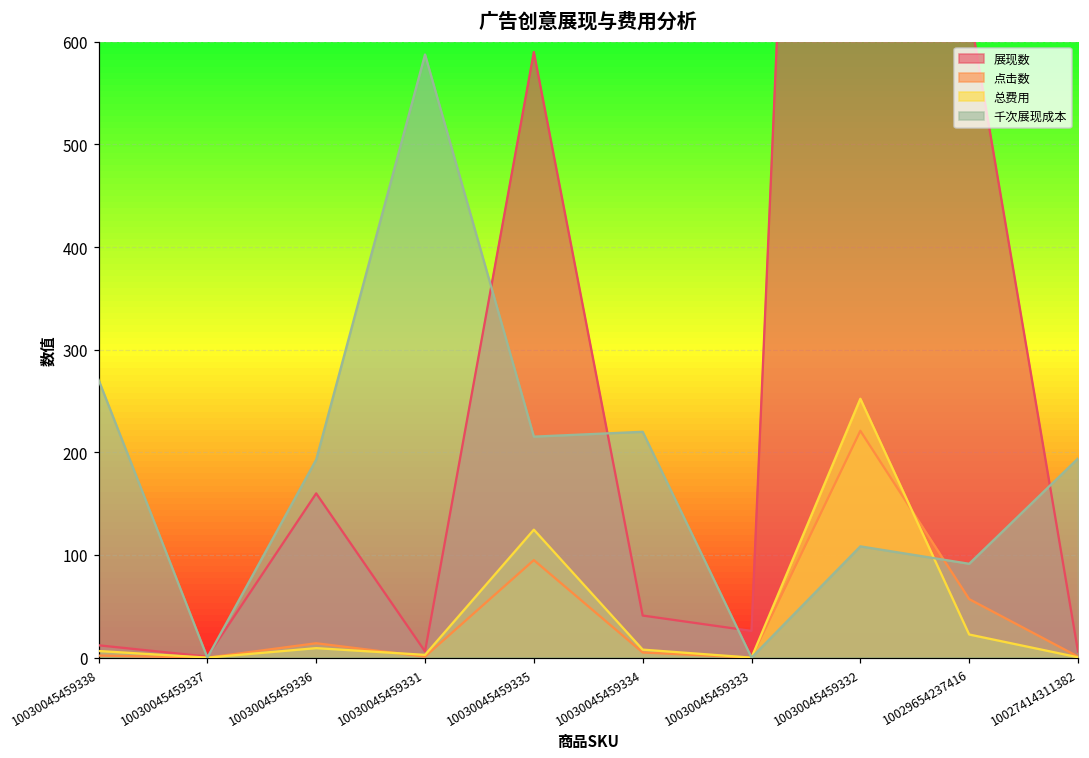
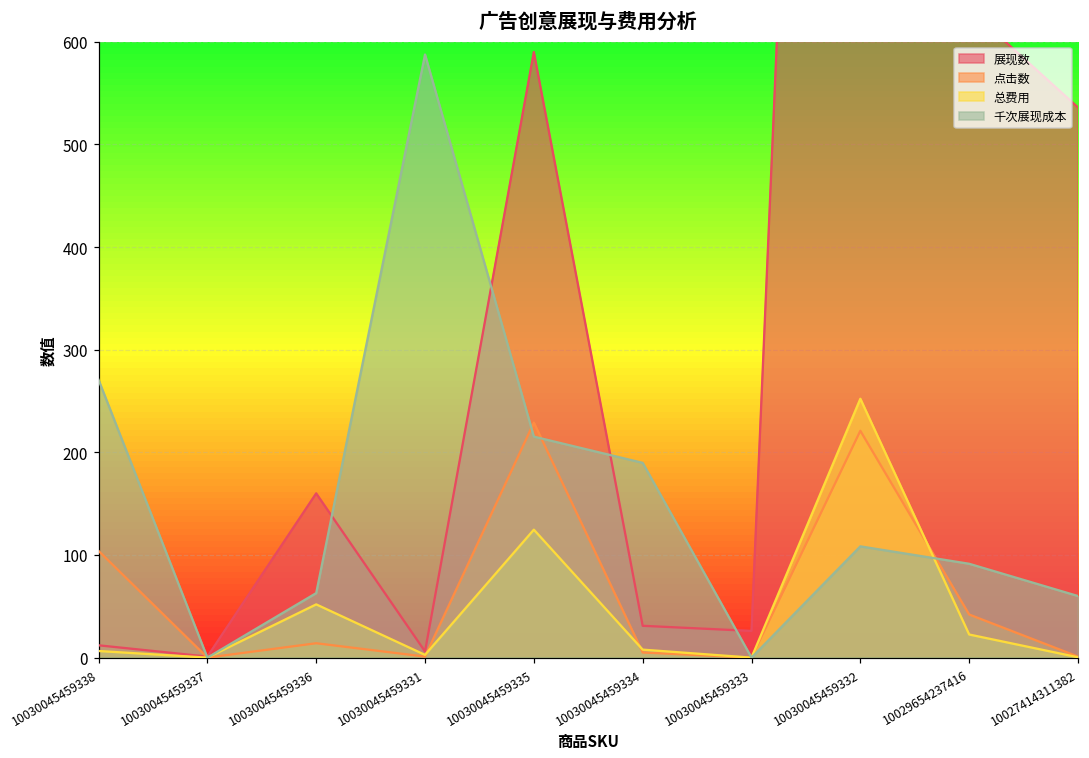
  {
    "展现数": {
      "10030045459338": 10,
      "10030045459336": 160,
      "10030045459331": 10,
      "10030045459335": 590,
-     "10030045459334": 40,
+     "10030045459334": 30,
      "10030045459333": 30,
-     "10027414311382": 10
+     "10027414311382": 540
    },
    "点击数": {
-     "10030045459338": 0,
+     "10030045459338": 100,
      "10030045459336": 10,
-     "10030045459335": 100,
+     "10030045459335": 230,
      "10030045459334": 10,
      "10030045459332": 220,
-     "10029654237416": 60
+     "10029654237416": 40
    },
    "总费用": {
      "10030045459338": 10,
-     "10030045459336": 10,
+     "10030045459336": 50,
      "10030045459335": 120,
      "10030045459334": 10,
      "10030045459332": 250,
      "10029654237416": 20
    },
    "千次展现成本": {
      "10030045459338": 270,
-     "10030045459336": 190,
+     "10030045459336": 60,
      "10030045459331": 590,
      "10030045459335": 220,
-     "10030045459334": 220,
+     "10030045459334": 190,
      "10030045459332": 110,
      "10029654237416": 90,
-     "10027414311382": 190
+     "10027414311382": 60
    }
  }
